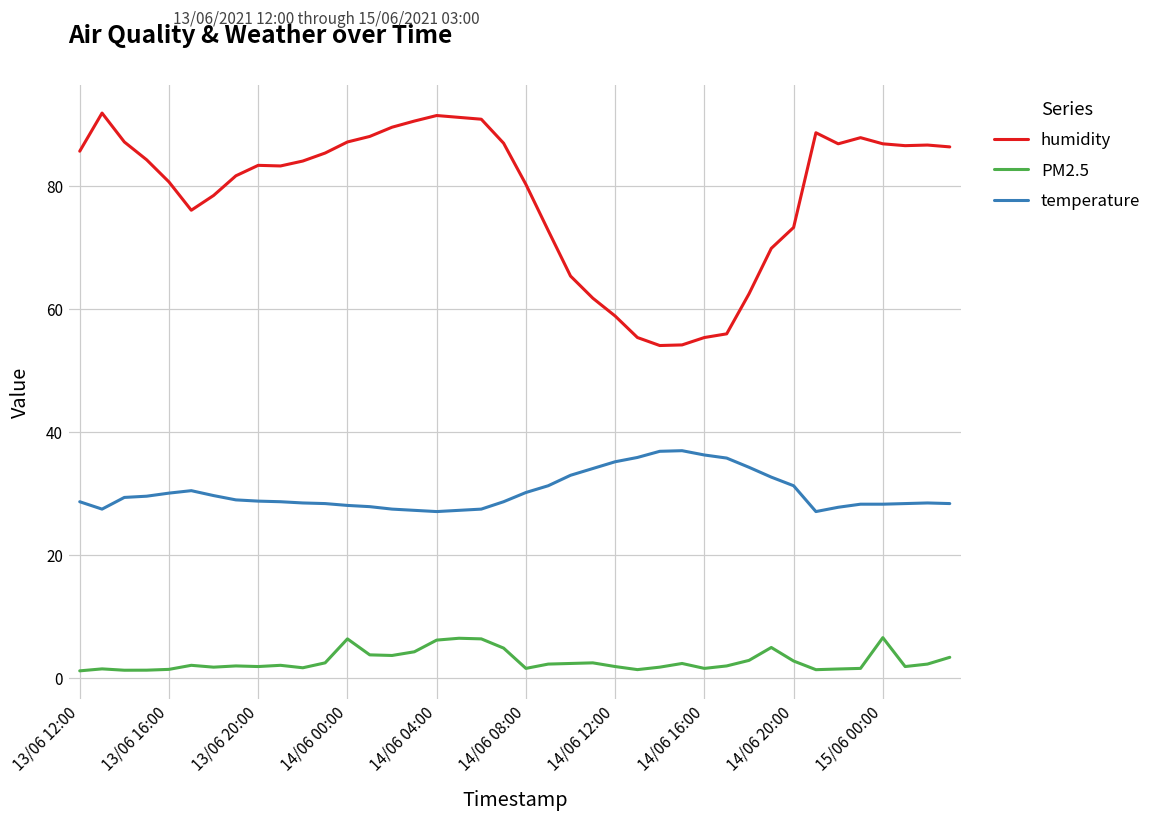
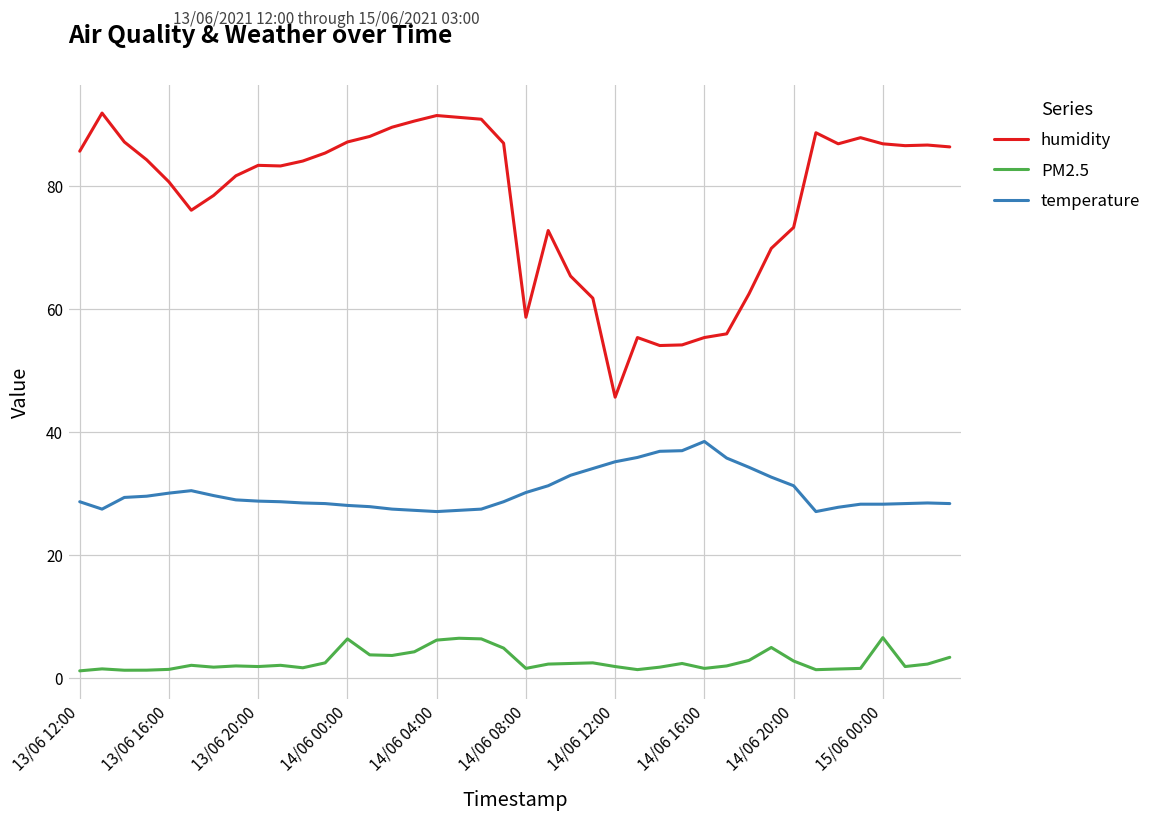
  {
    "humidity": {
      "13/06 12:00": 86,
      "13/06 16:00": 81,
      "13/06 20:00": 83,
      "14/06 00:00": 87,
      "14/06 04:00": 91,
-     "14/06 08:00": 80,
-     "14/06 12:00": 59,
+     "14/06 08:00": 59,
+     "14/06 12:00": 46,
      "14/06 16:00": 55,
      "14/06 20:00": 73,
      "15/06 00:00": 87
    },
    "PM2.5": {
      "13/06 12:00": 1,
      "13/06 16:00": 1,
      "13/06 20:00": 2,
      "14/06 00:00": 6,
      "14/06 04:00": 6,
      "14/06 08:00": 2,
      "14/06 12:00": 2,
      "14/06 16:00": 2,
      "14/06 20:00": 3,
      "15/06 00:00": 7
    },
    "temperature": {
      "13/06 12:00": 29,
      "13/06 16:00": 30,
      "13/06 20:00": 29,
      "14/06 00:00": 28,
      "14/06 04:00": 27,
      "14/06 08:00": 30,
      "14/06 12:00": 35,
-     "14/06 16:00": 36,
+     "14/06 16:00": 38,
      "14/06 20:00": 31,
      "15/06 00:00": 28
    }
  }
